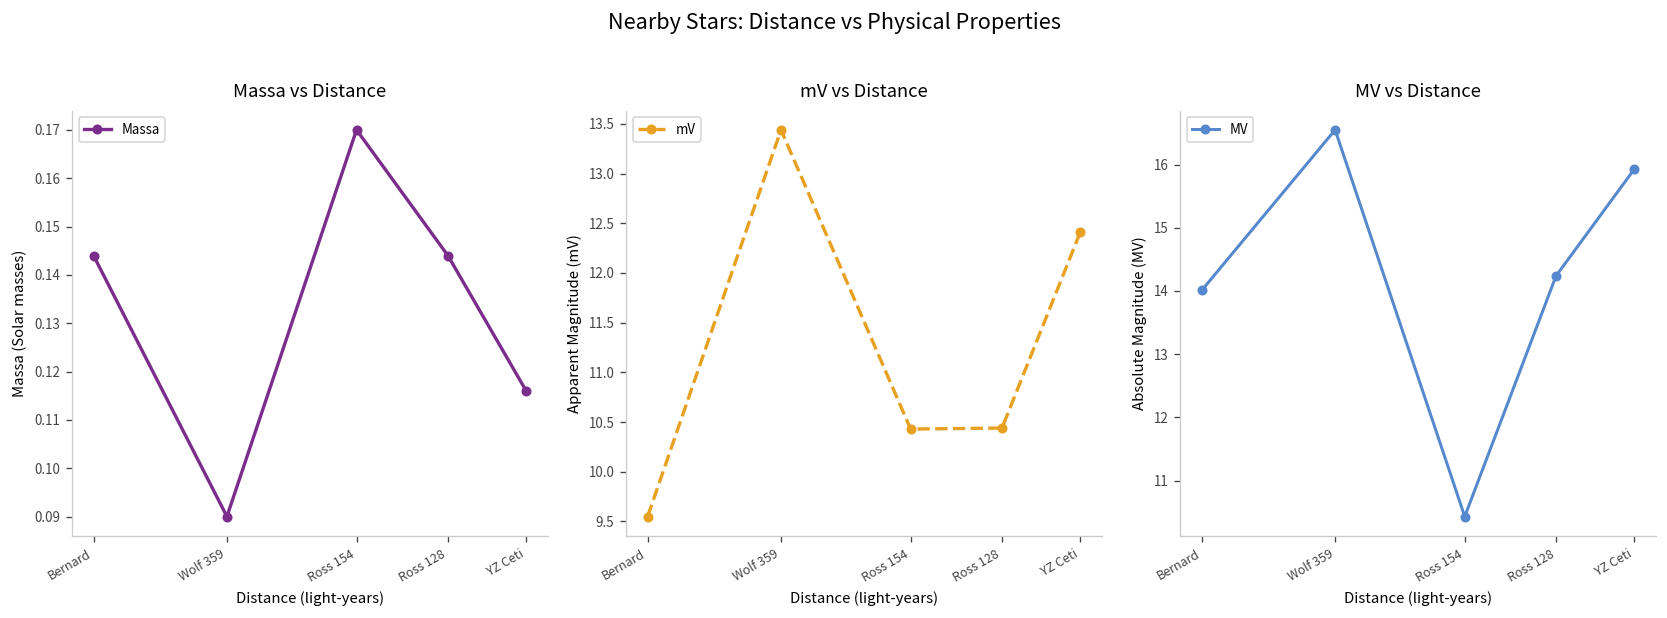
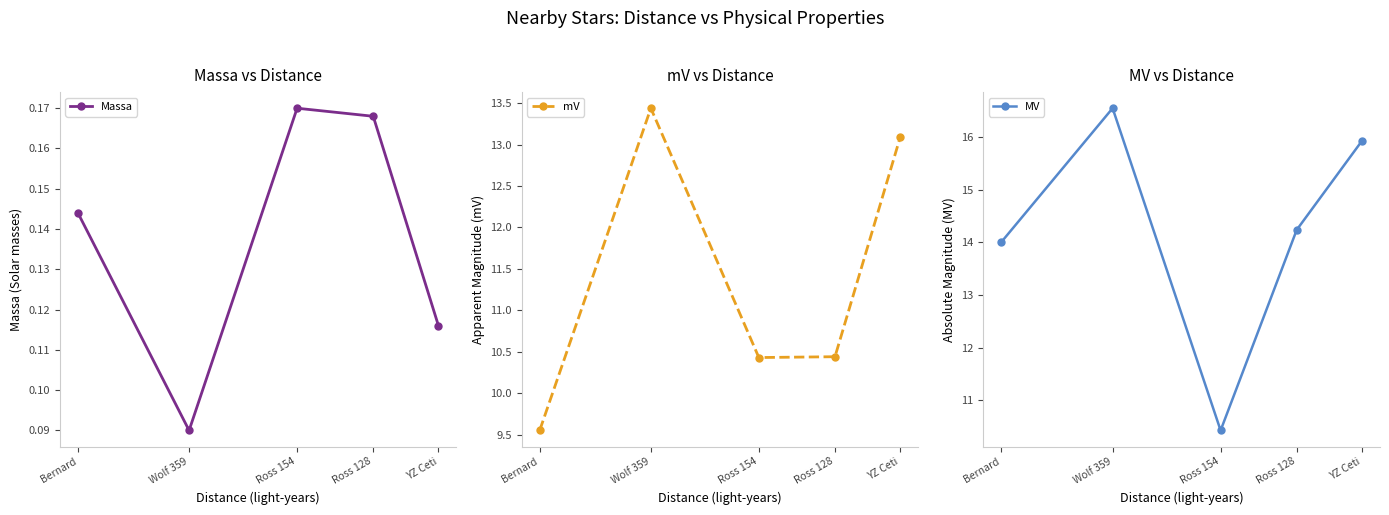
  {
    "Massa vs Distance": {
      "Bernard": 0.144,
      "Wolf 359": 0.090,
      "Ross 154": 0.170,
-     "Ross 128": 0.144,
+     "Ross 128": 0.168,
      "YZ Ceti": 0.116
    },
    "mV vs Distance": {
      "Bernard": 9.6,
      "Wolf 359": 13.4,
      "Ross 154": 10.4,
      "Ross 128": 10.4,
-     "YZ Ceti": 12.4
+     "YZ Ceti": 13.1
    },
    "MV vs Distance": {
      "Bernard": 14.0,
      "Wolf 359": 16.6,
      "Ross 154": 10.4,
      "Ross 128": 14.2,
      "YZ Ceti": 15.9
    }
  }
